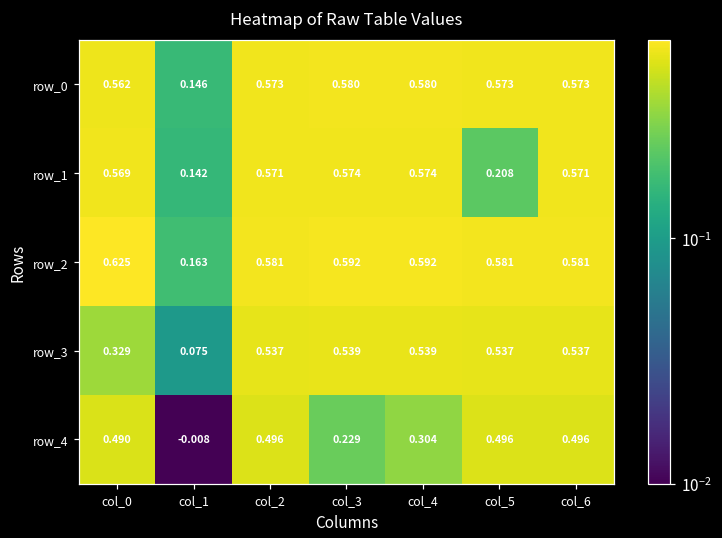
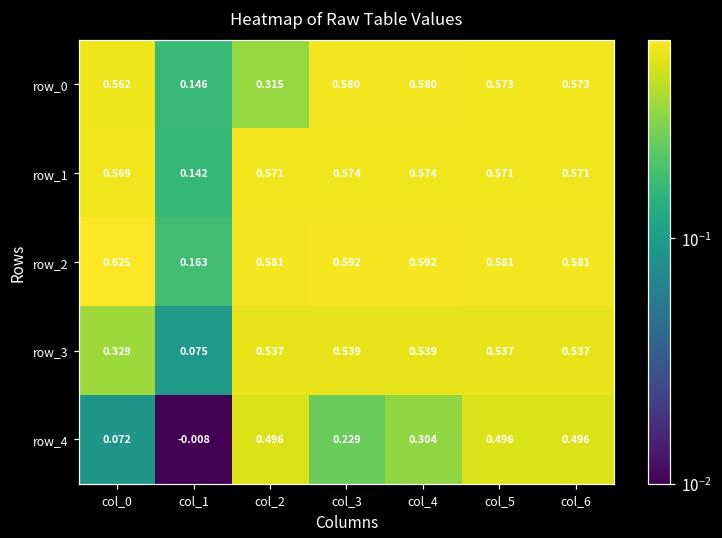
  {
    "row_0": {
      "col_0": 0.562,
      "col_1": 0.146,
-     "col_2": 0.573,
+     "col_2": 0.315,
      "col_3": 0.580,
      "col_4": 0.580,
      "col_5": 0.573,
      "col_6": 0.573
    },
    "row_1": {
      "col_0": 0.569,
      "col_1": 0.142,
      "col_2": 0.571,
      "col_3": 0.574,
      "col_4": 0.574,
-     "col_5": 0.208,
+     "col_5": 0.571,
      "col_6": 0.571
    },
    "row_2": {
      "col_0": 0.625,
      "col_1": 0.163,
      "col_2": 0.581,
      "col_3": 0.592,
      "col_4": 0.592,
      "col_5": 0.581,
      "col_6": 0.581
    },
    "row_3": {
      "col_0": 0.329,
      "col_1": 0.075,
      "col_2": 0.537,
      "col_3": 0.539,
      "col_4": 0.539,
      "col_5": 0.537,
      "col_6": 0.537
    },
    "row_4": {
-     "col_0": 0.490,
+     "col_0": 0.072,
      "col_1": -0.008,
      "col_2": 0.496,
      "col_3": 0.229,
      "col_4": 0.304,
      "col_5": 0.496,
      "col_6": 0.496
    }
  }
